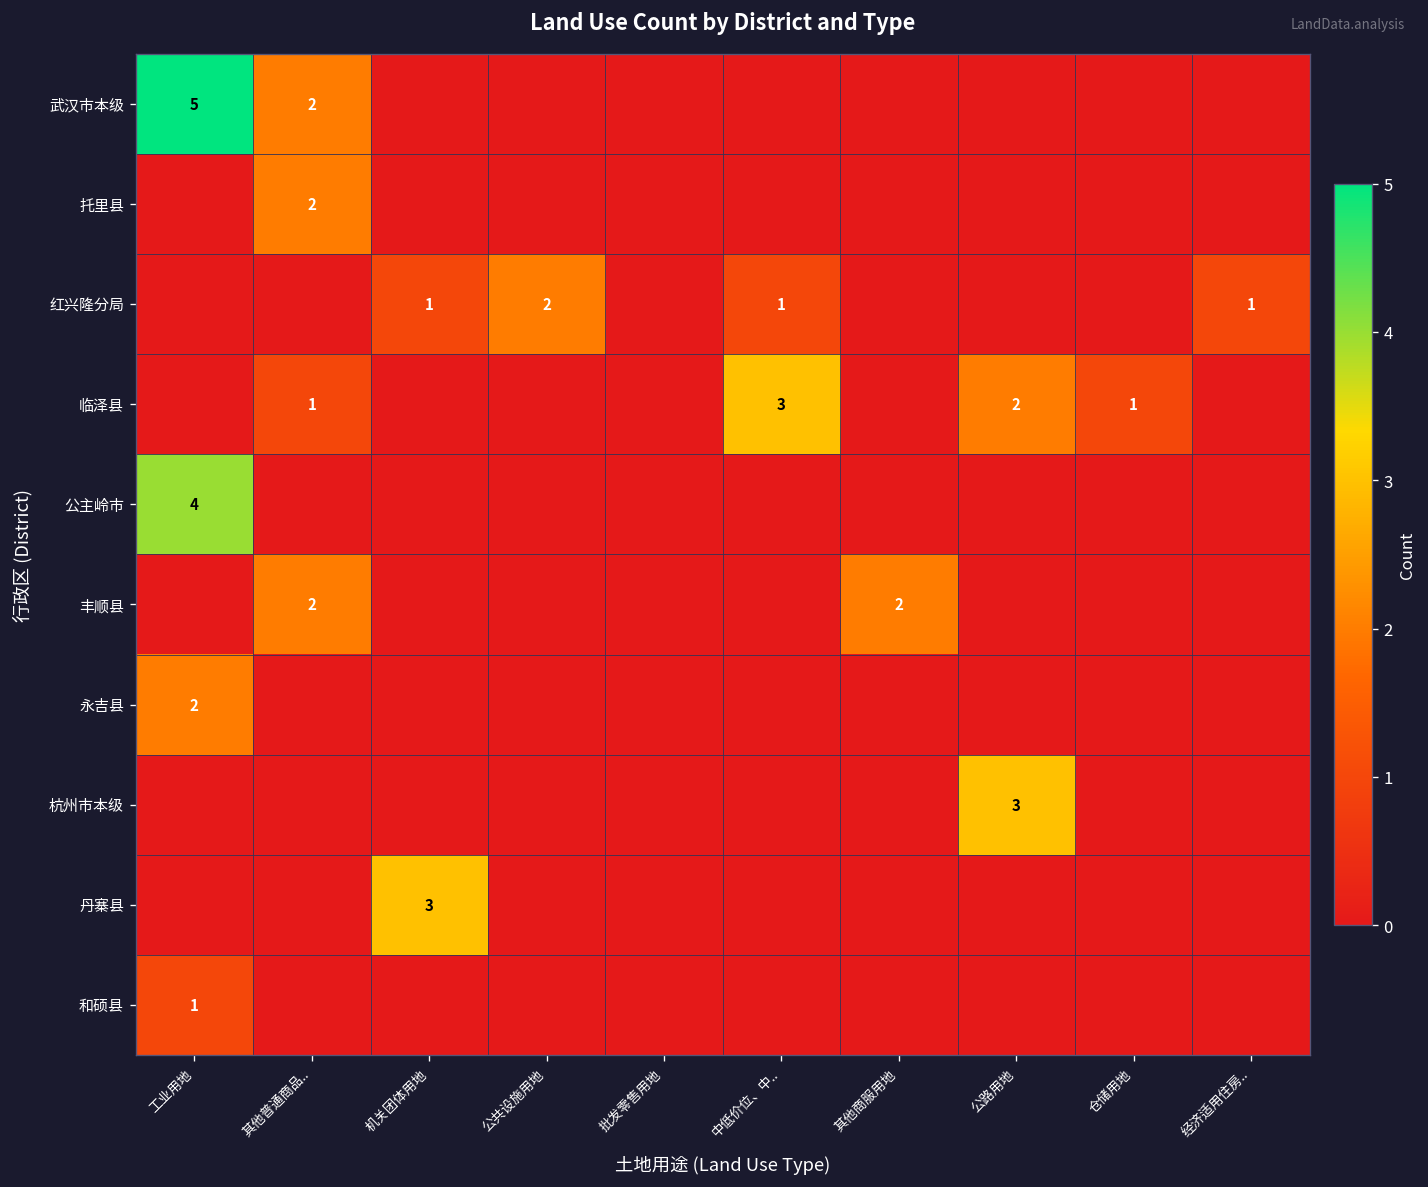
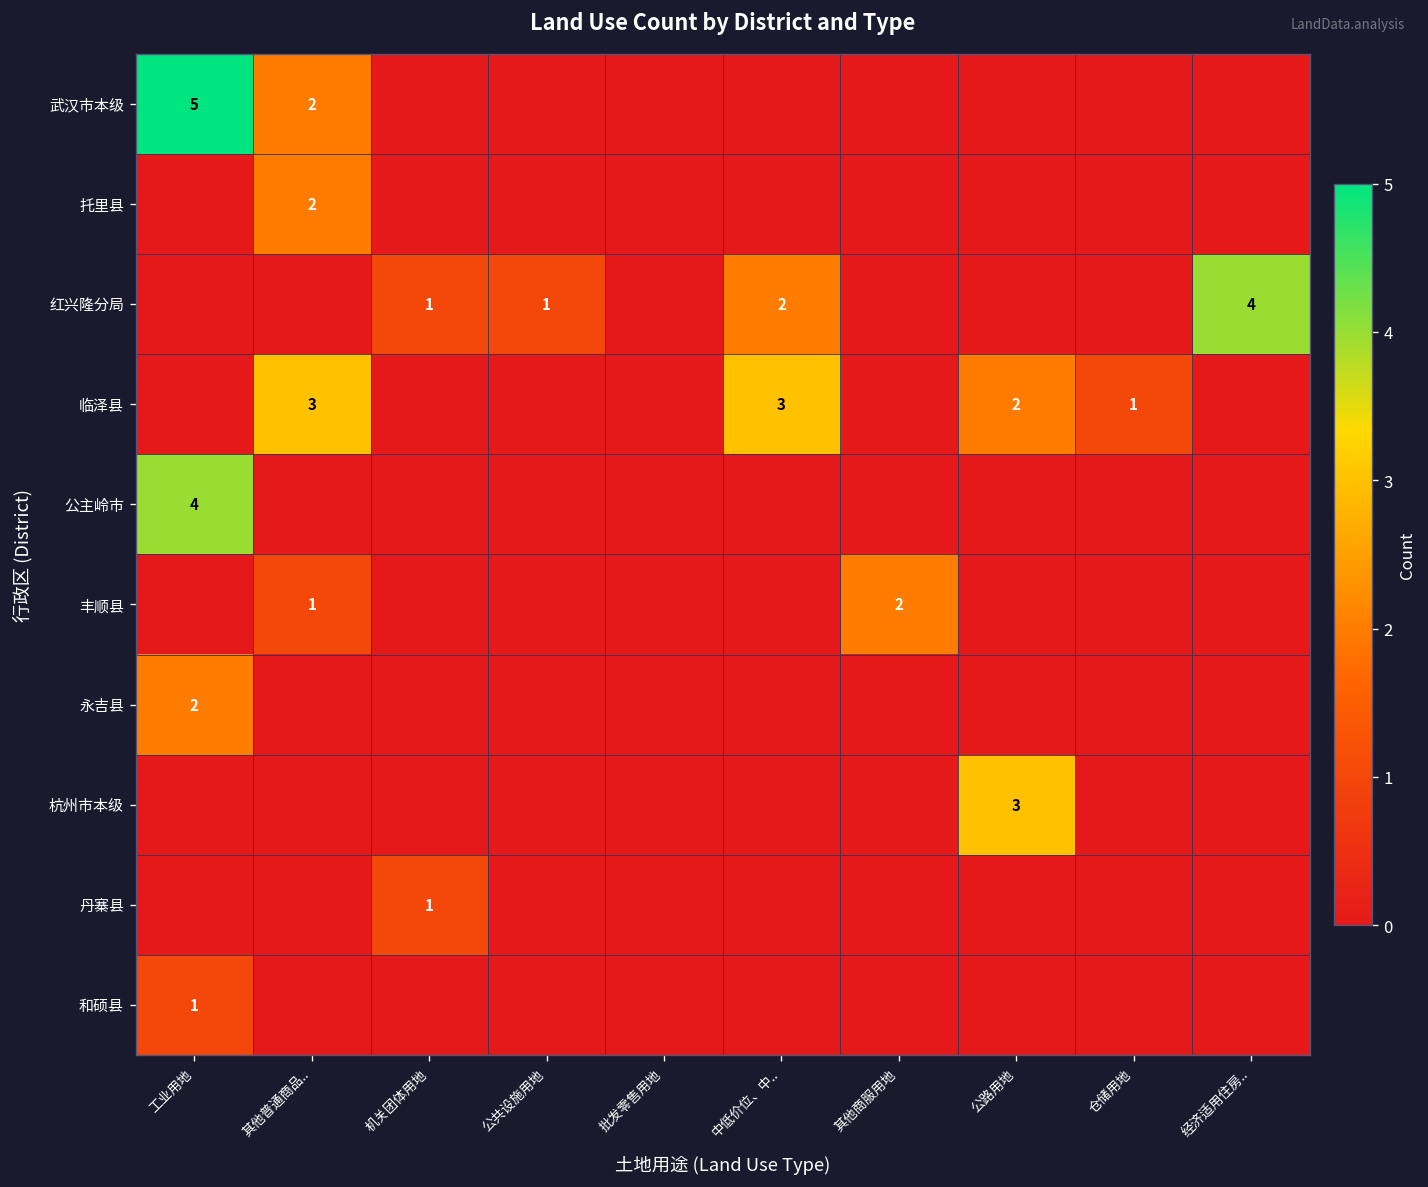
  {
    "武汉市本级": {
      "工业用地": 5,
      "其他普通商品..": 2
    },
    "托里县": {
      "其他普通商品..": 2
    },
    "红兴隆分局": {
      "机关团体用地": 1,
-     "公共设施用地": 2,
-     "中低价位、中..": 1,
-     "经济适用住房..": 1
+     "公共设施用地": 1,
+     "中低价位、中..": 2,
+     "经济适用住房..": 4
    },
    "临泽县": {
-     "其他普通商品..": 1,
+     "其他普通商品..": 3,
      "中低价位、中..": 3,
      "公路用地": 2,
      "仓储用地": 1
    },
    "公主岭市": {
      "工业用地": 4
    },
    "丰顺县": {
-     "其他普通商品..": 2,
+     "其他普通商品..": 1,
      "其他商服用地": 2
    },
    "永吉县": {
      "工业用地": 2
    },
    "杭州市本级": {
      "公路用地": 3
    },
    "丹寨县": {
-     "机关团体用地": 3
+     "机关团体用地": 1
    },
    "和硕县": {
      "工业用地": 1
    }
  }
